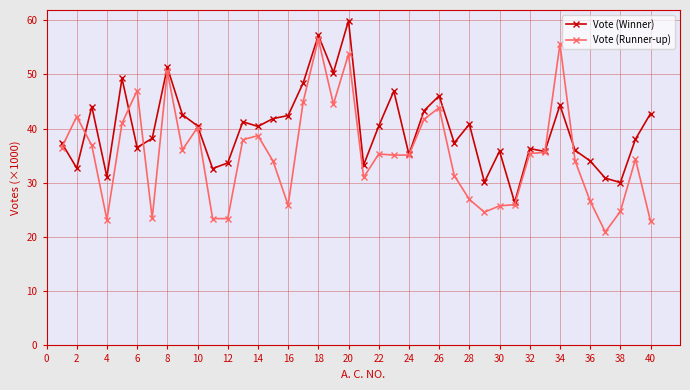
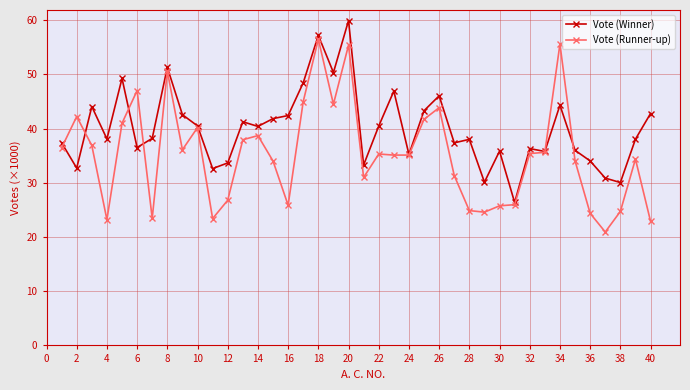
  {
    "Vote (Winner)": {
      "2": 33,
-     "4": 31,
+     "4": 38,
      "6": 37,
      "8": 51,
      "12": 34,
      "14": 40,
      "16": 42,
      "18": 57,
      "20": 60,
      "22": 40,
      "26": 46,
-     "28": 41,
+     "28": 38,
      "30": 36,
      "32": 36,
      "34": 44,
      "36": 34,
      "38": 30,
      "40": 43
    },
    "Vote (Runner-up)": {
      "2": 42,
      "4": 23,
      "6": 47,
      "8": 51,
-     "12": 23,
+     "12": 27,
      "14": 39,
      "16": 26,
      "18": 56,
-     "20": 54,
+     "20": 55,
      "22": 35,
      "26": 44,
-     "28": 27,
+     "28": 25,
      "30": 26,
      "32": 35,
      "34": 56,
-     "36": 27,
+     "36": 24,
      "38": 25,
      "40": 23
    }
  }
